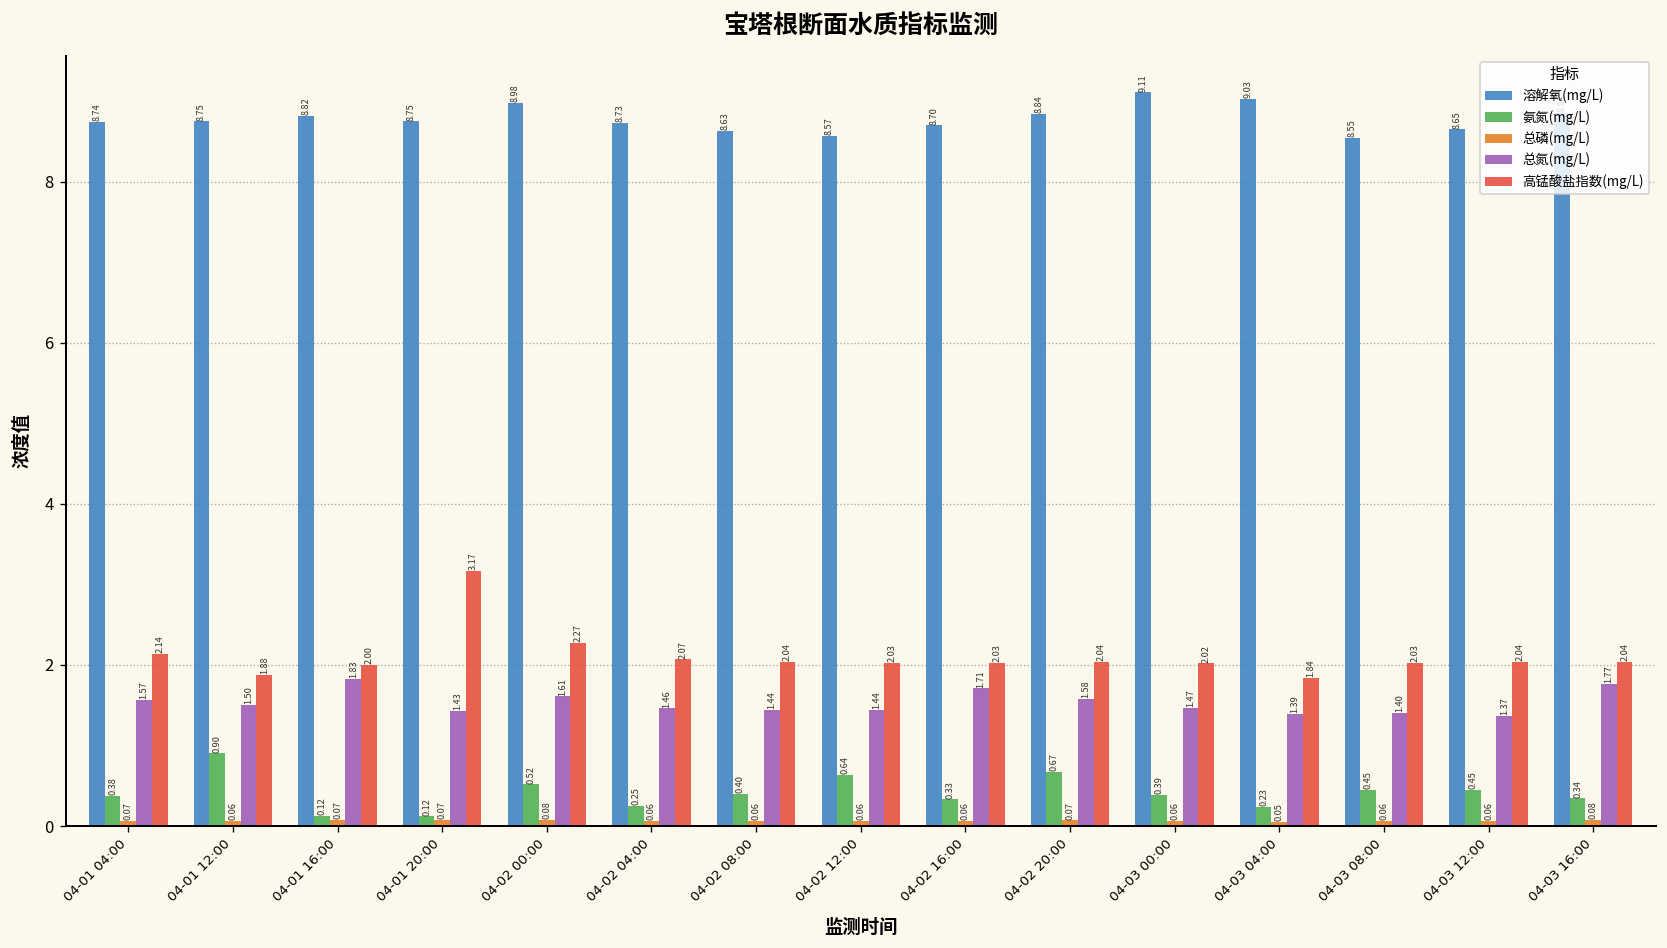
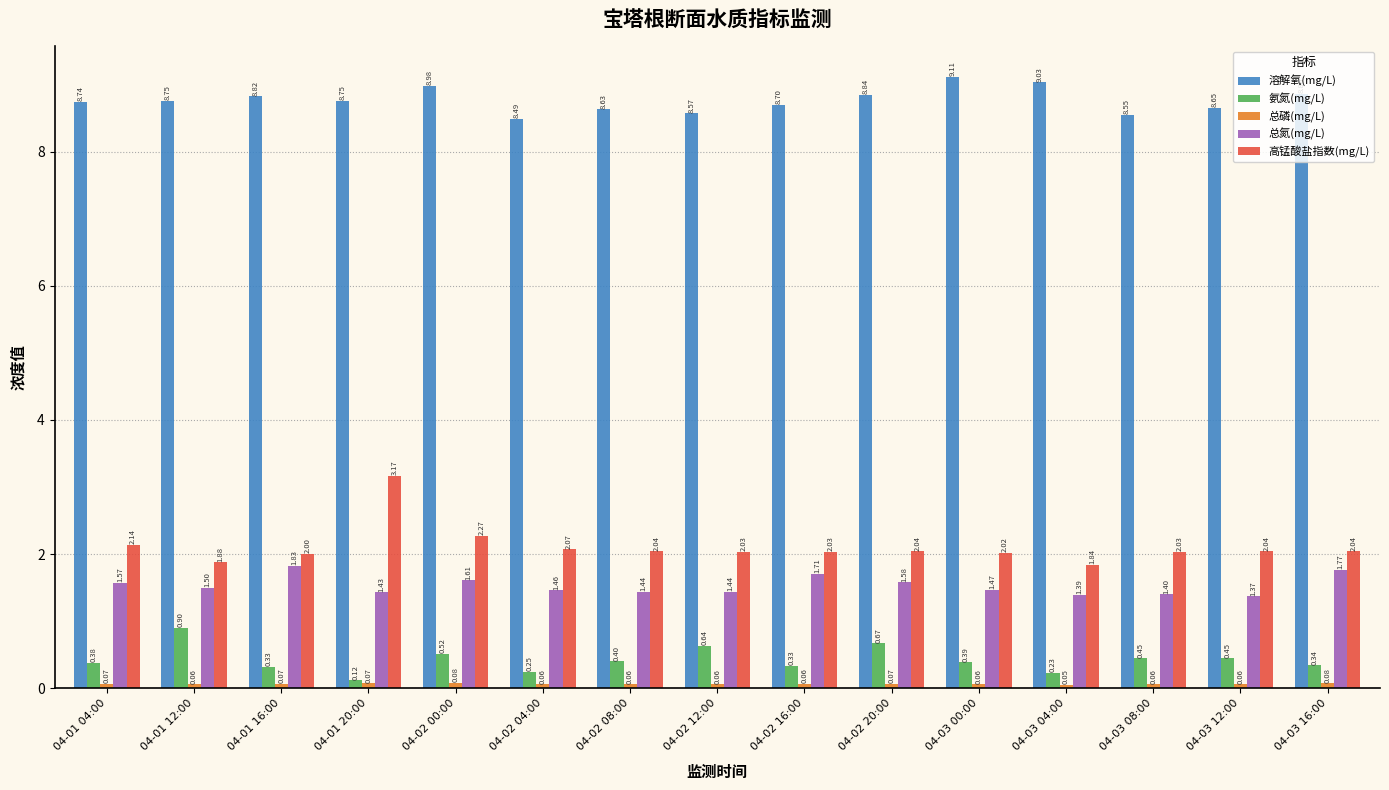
  {
    "溶解氧(mg/L)": {
      "04-01 04:00": 8.74,
      "04-01 12:00": 8.75,
      "04-01 16:00": 8.82,
      "04-01 20:00": 8.75,
      "04-02 00:00": 8.98,
-     "04-02 04:00": 8.73,
+     "04-02 04:00": 8.49,
      "04-02 08:00": 8.63,
      "04-02 12:00": 8.57,
      "04-02 16:00": 8.70,
      "04-02 20:00": 8.84,
      "04-03 00:00": 9.11,
      "04-03 04:00": 9.03,
      "04-03 08:00": 8.55,
      "04-03 12:00": 8.65
    },
    "氨氮(mg/L)": {
      "04-01 04:00": 0.38,
      "04-01 12:00": 0.90,
-     "04-01 16:00": 0.12,
+     "04-01 16:00": 0.33,
      "04-01 20:00": 0.12,
      "04-02 00:00": 0.52,
      "04-02 04:00": 0.25,
      "04-02 08:00": 0.40,
      "04-02 12:00": 0.64,
      "04-02 16:00": 0.33,
      "04-02 20:00": 0.67,
      "04-03 00:00": 0.39,
      "04-03 04:00": 0.23,
      "04-03 08:00": 0.45,
      "04-03 12:00": 0.45,
      "04-03 16:00": 0.34
    },
    "总氮(mg/L)": {
      "04-01 04:00": 1.57,
      "04-01 12:00": 1.50,
      "04-01 16:00": 1.83,
      "04-01 20:00": 1.43,
      "04-02 00:00": 1.61,
      "04-02 04:00": 1.46,
      "04-02 08:00": 1.44,
      "04-02 12:00": 1.44,
      "04-02 16:00": 1.71,
      "04-02 20:00": 1.58,
      "04-03 00:00": 1.47,
      "04-03 04:00": 1.39,
      "04-03 08:00": 1.40,
      "04-03 12:00": 1.37,
      "04-03 16:00": 1.77
    }
  }
